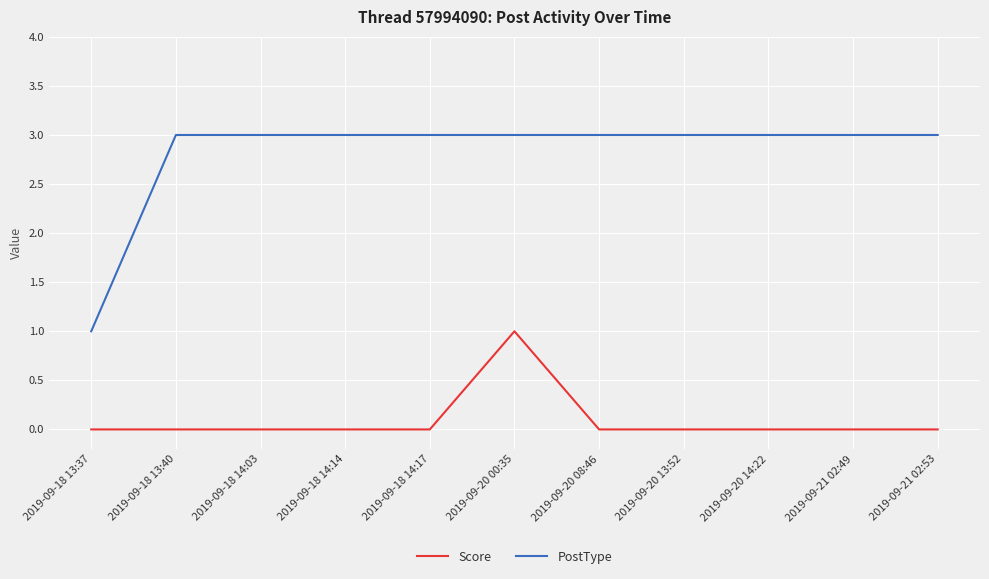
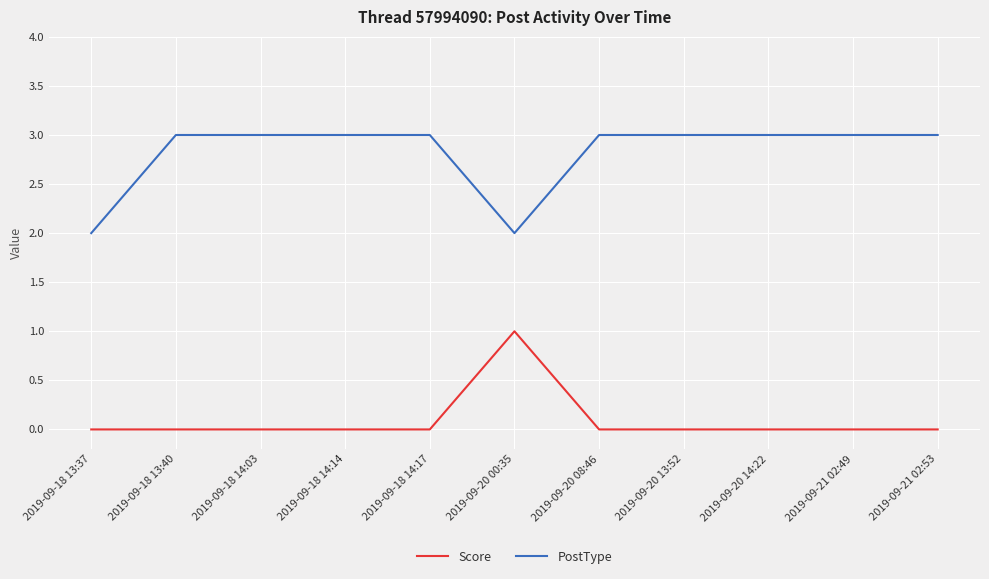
  {
    "Score": {
      "2019-09-18 13:37": 0,
      "2019-09-18 13:40": 0,
      "2019-09-18 14:03": 0,
      "2019-09-18 14:14": 0,
      "2019-09-18 14:17": 0,
      "2019-09-20 00:35": 1,
      "2019-09-20 08:46": 0,
      "2019-09-20 13:52": 0,
      "2019-09-20 14:22": 0,
      "2019-09-21 02:49": 0,
      "2019-09-21 02:53": 0
    },
    "PostType": {
-     "2019-09-18 13:37": 1,
+     "2019-09-18 13:37": 2,
      "2019-09-18 13:40": 3,
      "2019-09-18 14:03": 3,
      "2019-09-18 14:14": 3,
      "2019-09-18 14:17": 3,
-     "2019-09-20 00:35": 3,
+     "2019-09-20 00:35": 2,
      "2019-09-20 08:46": 3,
      "2019-09-20 13:52": 3,
      "2019-09-20 14:22": 3,
      "2019-09-21 02:49": 3,
      "2019-09-21 02:53": 3
    }
  }
